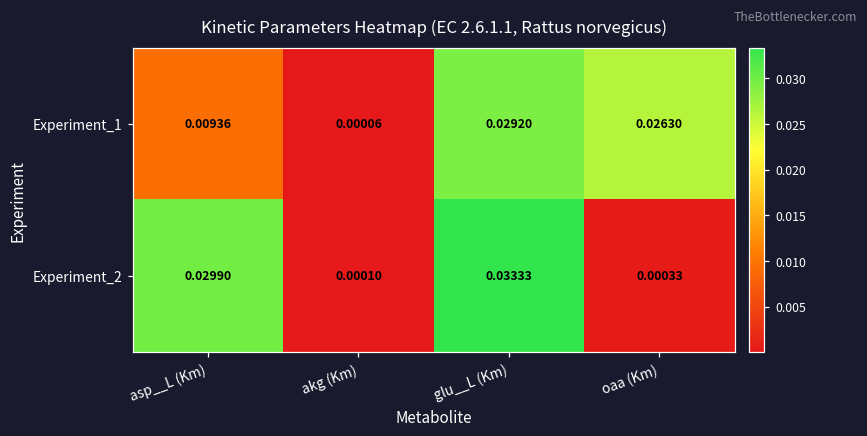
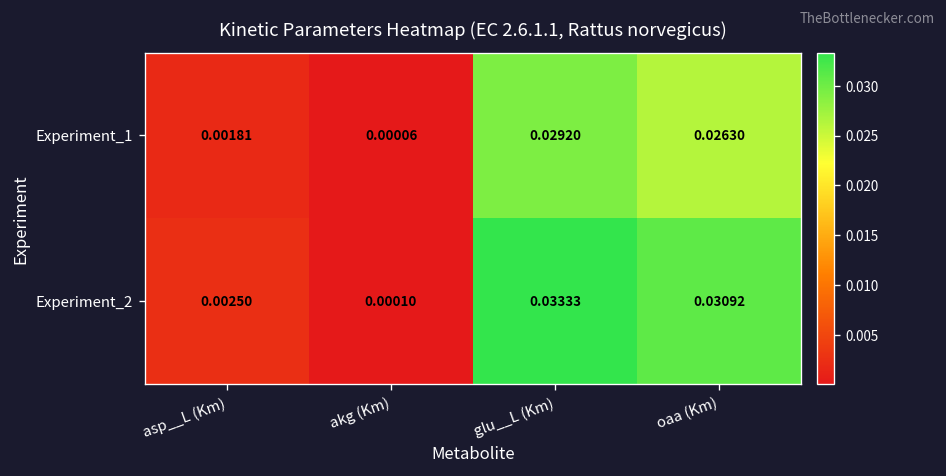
  {
    "Experiment_1": {
-     "asp__L (Km)": 0.00936,
+     "asp__L (Km)": 0.00181,
      "akg (Km)": 0.00006,
      "glu__L (Km)": 0.02920,
      "oaa (Km)": 0.02630
    },
    "Experiment_2": {
-     "asp__L (Km)": 0.02990,
+     "asp__L (Km)": 0.00250,
      "akg (Km)": 0.00010,
      "glu__L (Km)": 0.03333,
-     "oaa (Km)": 0.00033
+     "oaa (Km)": 0.03092
    }
  }
